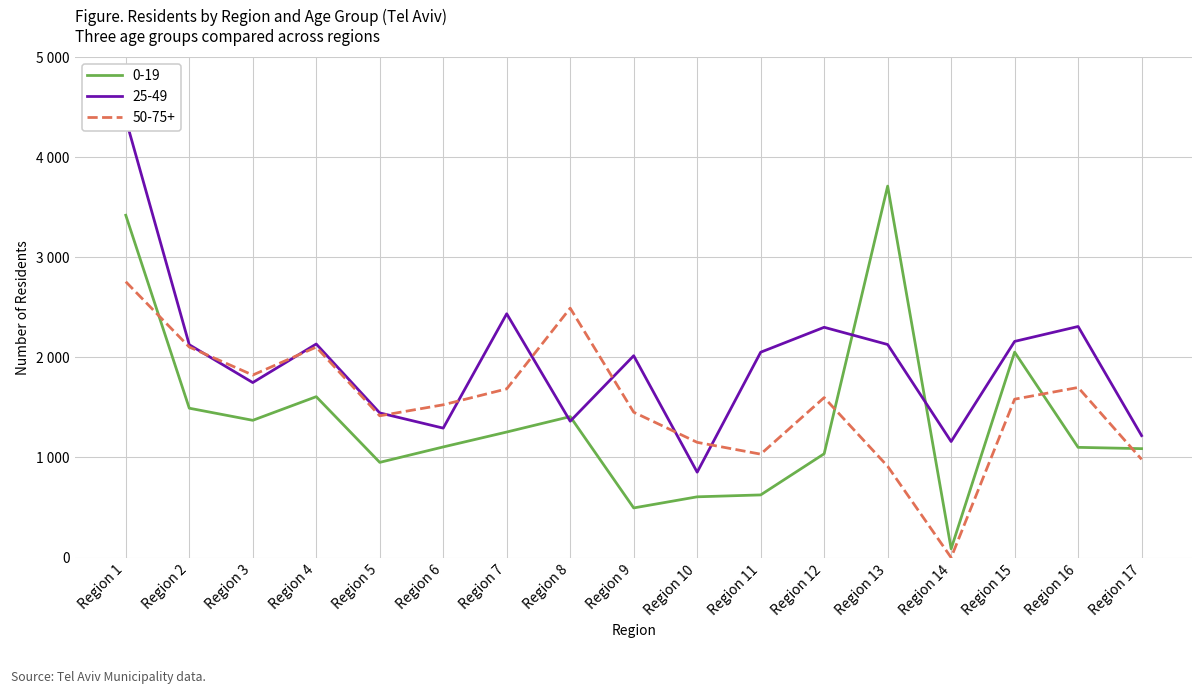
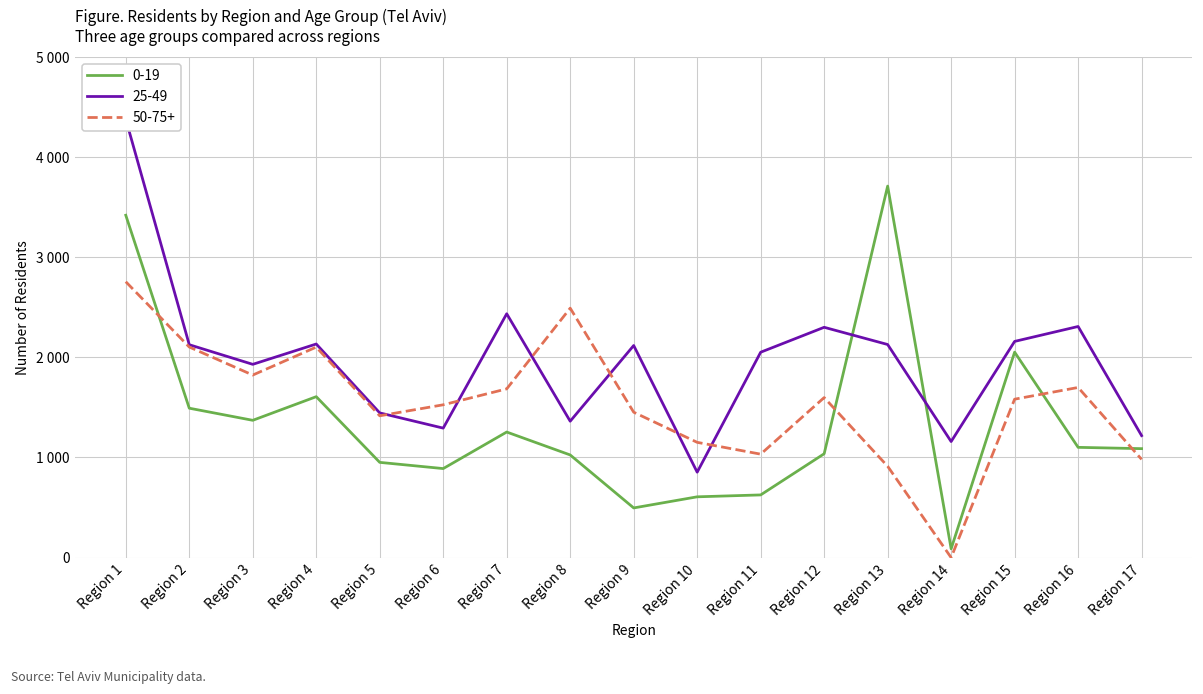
  {
    "0-19": {
      "Region 1": 3400,
      "Region 2": 1500,
      "Region 3": 1400,
      "Region 4": 1600,
      "Region 5": 1000,
-     "Region 6": 1100,
+     "Region 6": 900,
      "Region 7": 1300,
-     "Region 8": 1400,
+     "Region 8": 1000,
      "Region 9": 500,
      "Region 10": 600,
      "Region 11": 600,
      "Region 12": 1000,
      "Region 13": 3700,
      "Region 14": 100,
      "Region 15": 2100,
      "Region 16": 1100,
      "Region 17": 1100
    },
    "25-49": {
-     "Region 3": 1700,
+     "Region 3": 1900,
      "Region 4": 2100,
      "Region 5": 1400,
      "Region 6": 1300,
      "Region 7": 2400,
      "Region 8": 1400,
-     "Region 9": 2000,
+     "Region 9": 2100,
      "Region 10": 900,
      "Region 11": 2100,
      "Region 12": 2300,
      "Region 13": 2100,
      "Region 14": 1200,
      "Region 15": 2200,
      "Region 16": 2300,
      "Region 17": 1200
    },
    "50-75+": {
      "Region 1": 2800,
      "Region 3": 1800,
      "Region 4": 2100,
      "Region 5": 1400,
      "Region 6": 1500,
      "Region 7": 1700,
      "Region 8": 2500,
      "Region 9": 1500,
      "Region 10": 1200,
      "Region 11": 1000,
      "Region 12": 1600,
      "Region 13": 900,
      "Region 14": 0,
      "Region 15": 1600,
      "Region 16": 1700,
      "Region 17": 1000
    }
  }
